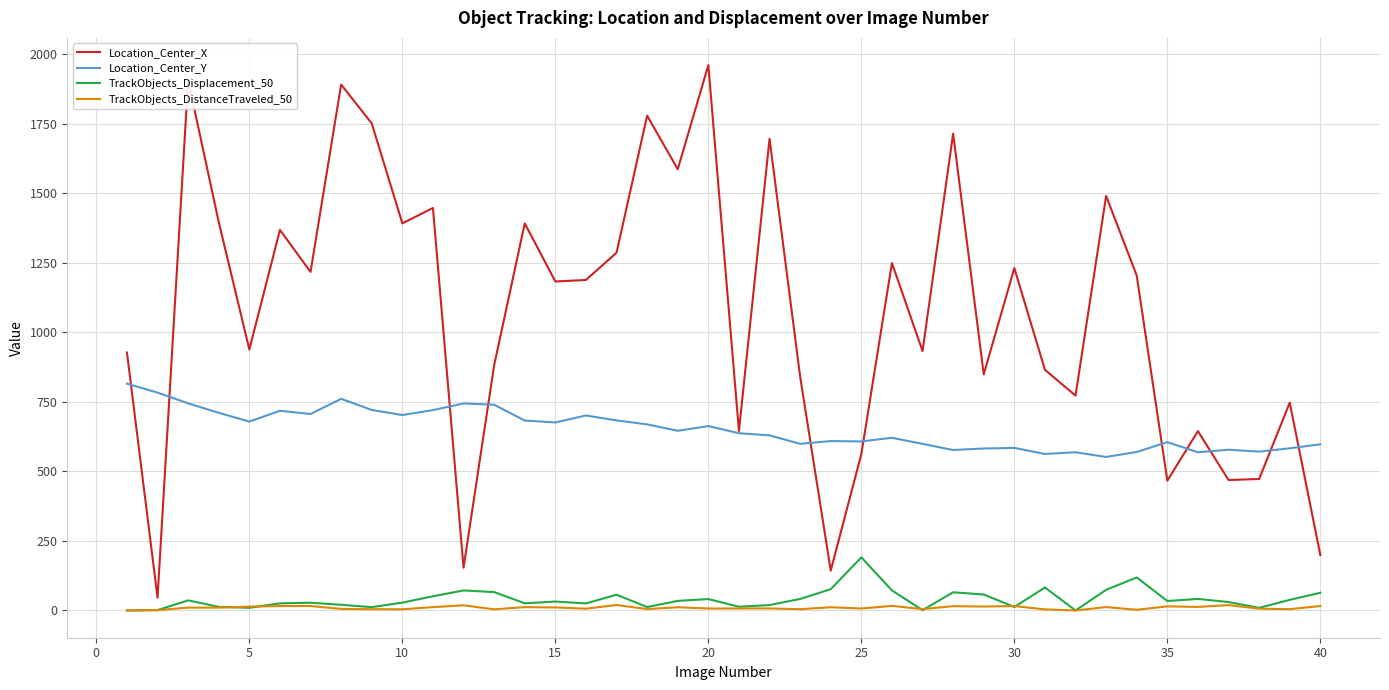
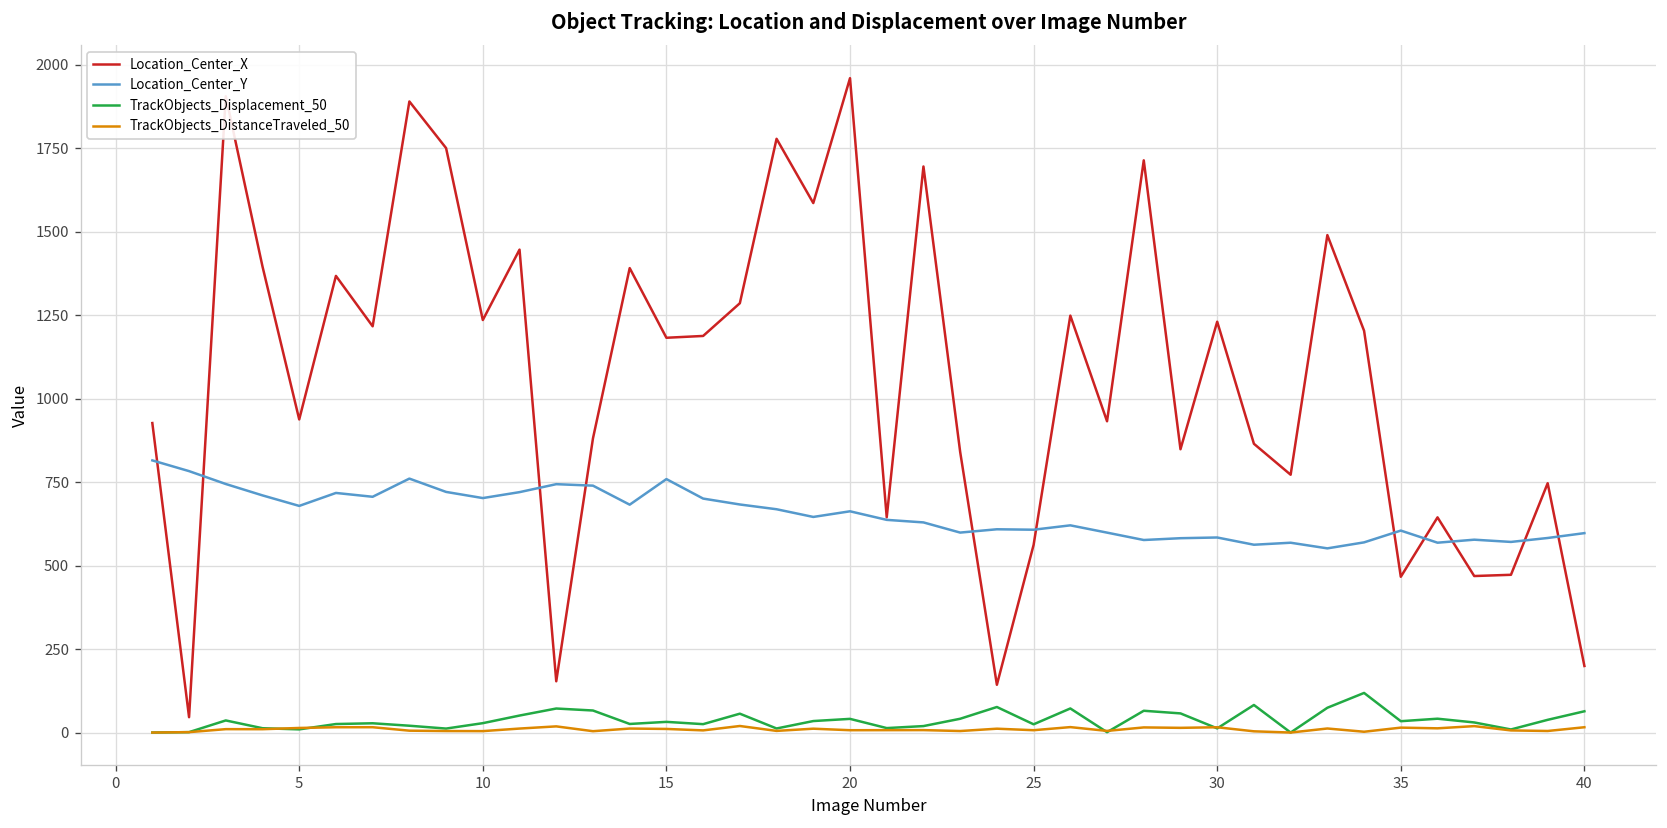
  {
    "Location_Center_X": {
      "5": 940,
-     "10": 1390,
+     "10": 1240,
      "15": 1180,
      "20": 1960,
      "25": 560,
      "30": 1230,
      "35": 470,
      "40": 200
    },
    "Location_Center_Y": {
      "5": 680,
      "10": 700,
-     "15": 680,
+     "15": 760,
      "20": 660,
      "25": 610,
      "30": 580,
      "35": 610,
      "40": 600
    },
    "TrackObjects_Displacement_50": {
      "10": 30,
      "15": 30,
      "20": 40,
-     "25": 190,
+     "25": 20,
      "35": 30,
      "40": 60
    },
    "TrackObjects_DistanceTraveled_50": {
      "10": 0,
      "15": 10,
      "20": 10,
      "25": 10,
      "35": 10,
      "40": 20
    }
  }
